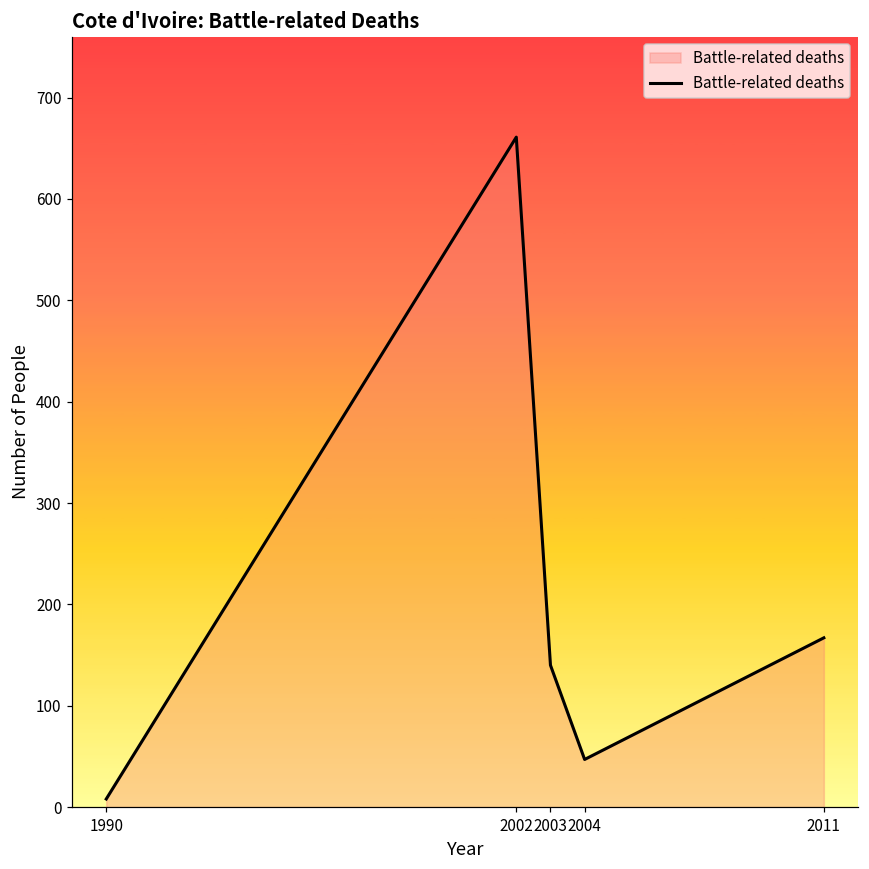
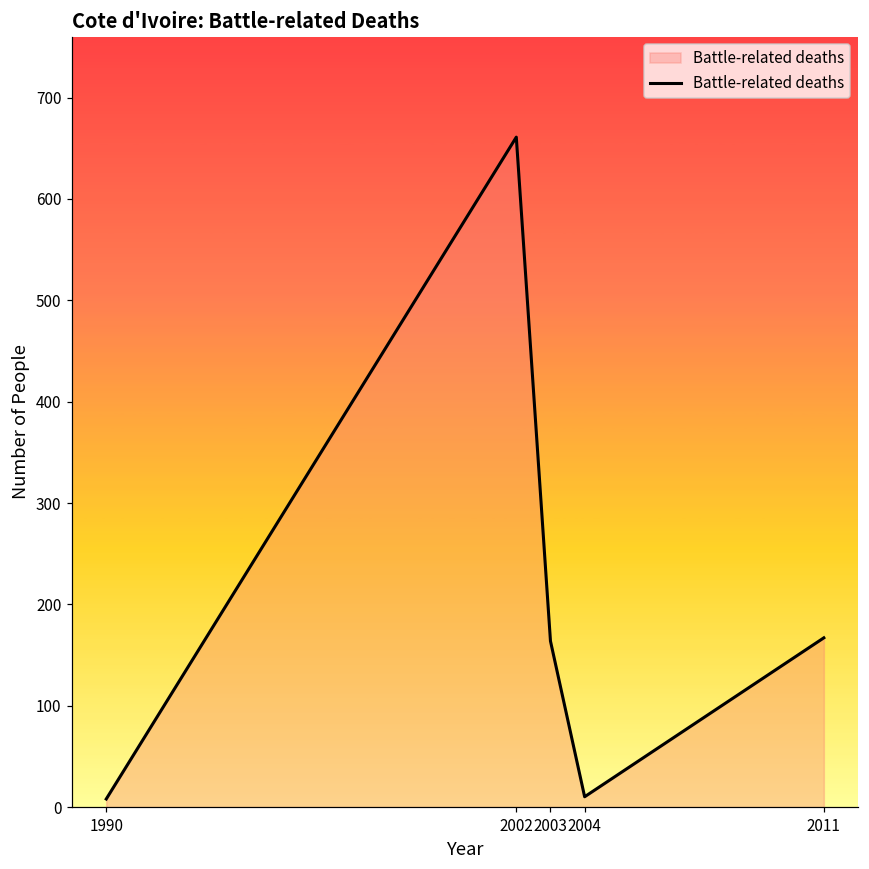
  {
    "1990": 10,
    "2002": 660,
-   "2003": 140,
-   "2004": 50,
+   "2003": 160,
+   "2004": 10,
    "2011": 170
  }
